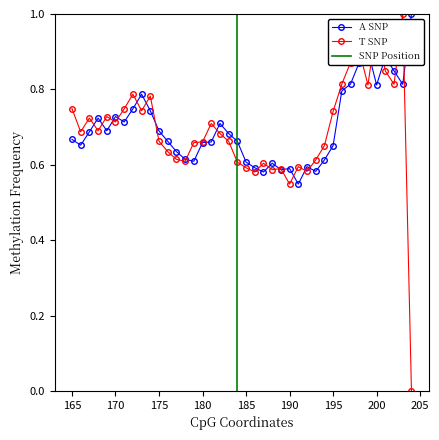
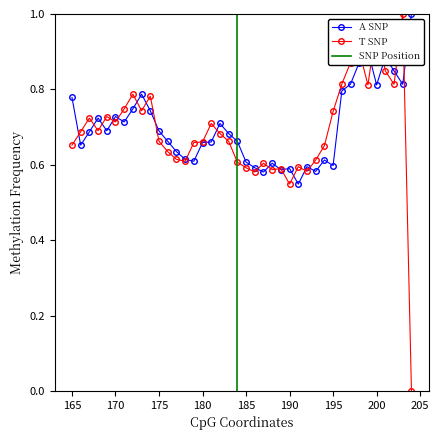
  {
    "A SNP": {
-     "165": 0.67,
+     "165": 0.78,
      "170": 0.73,
      "175": 0.69,
      "185": 0.61,
      "190": 0.59,
-     "195": 0.65,
+     "195": 0.60,
      "200": 0.81
    },
    "T SNP": {
-     "165": 0.75,
+     "165": 0.65,
      "170": 0.71,
      "175": 0.66,
      "185": 0.59,
      "190": 0.55,
      "195": 0.74
    }
  }
